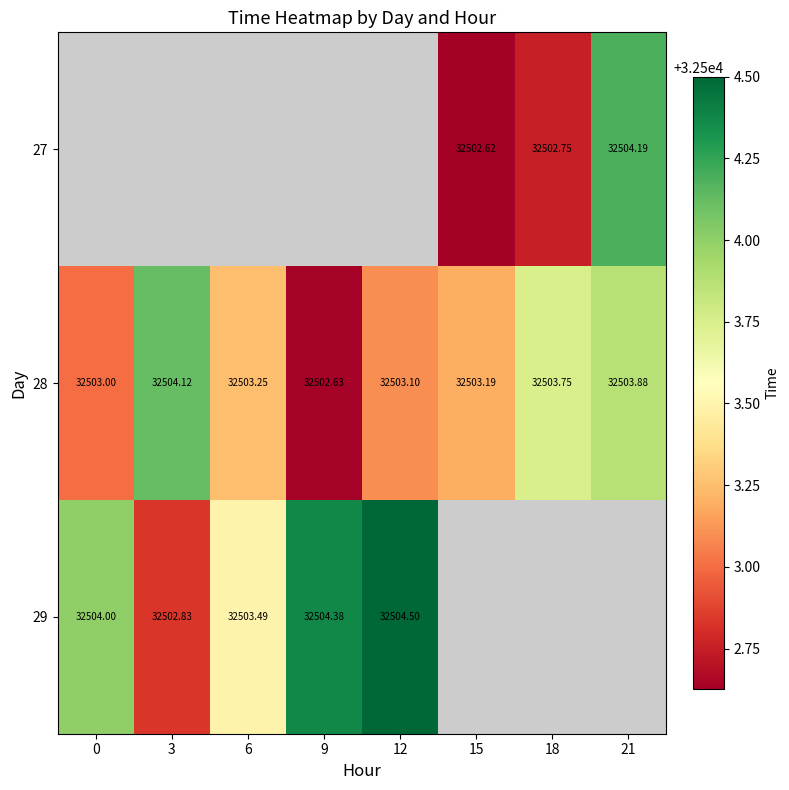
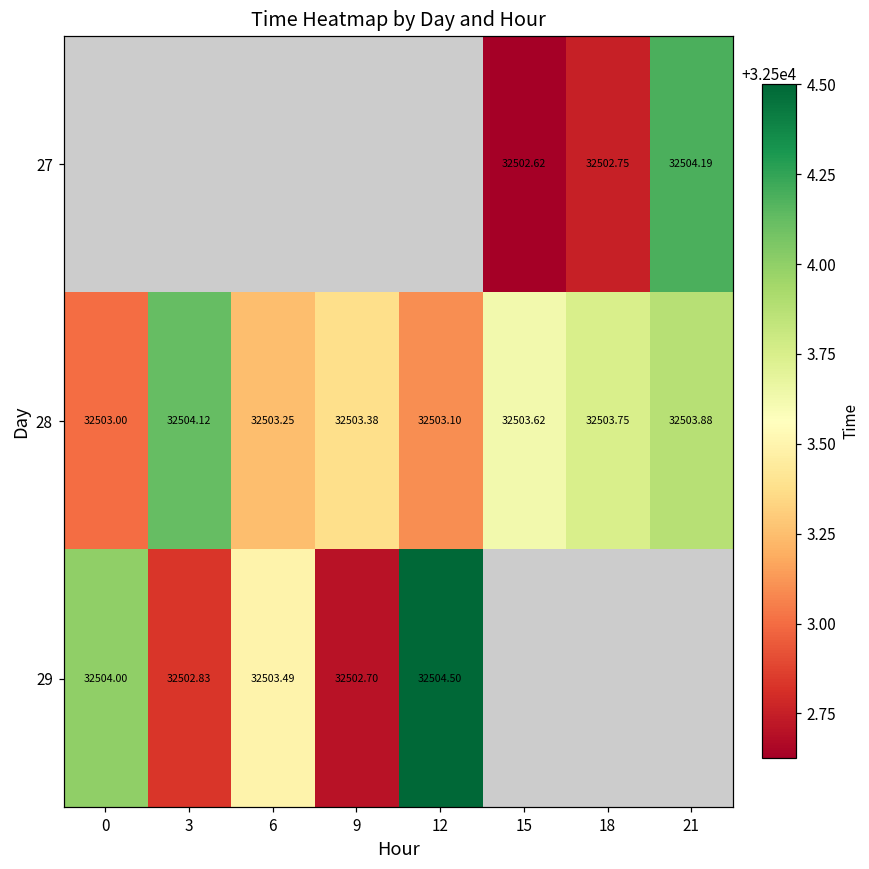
  {
    "27": {
      "15": 32502.62,
      "18": 32502.75,
      "21": 32504.19
    },
    "28": {
      "0": 32503.00,
      "3": 32504.12,
      "6": 32503.25,
-     "9": 32502.63,
+     "9": 32503.38,
      "12": 32503.10,
-     "15": 32503.19,
+     "15": 32503.62,
      "18": 32503.75,
      "21": 32503.88
    },
    "29": {
      "0": 32504.00,
      "3": 32502.83,
      "6": 32503.49,
-     "9": 32504.38,
+     "9": 32502.70,
      "12": 32504.50
    }
  }
